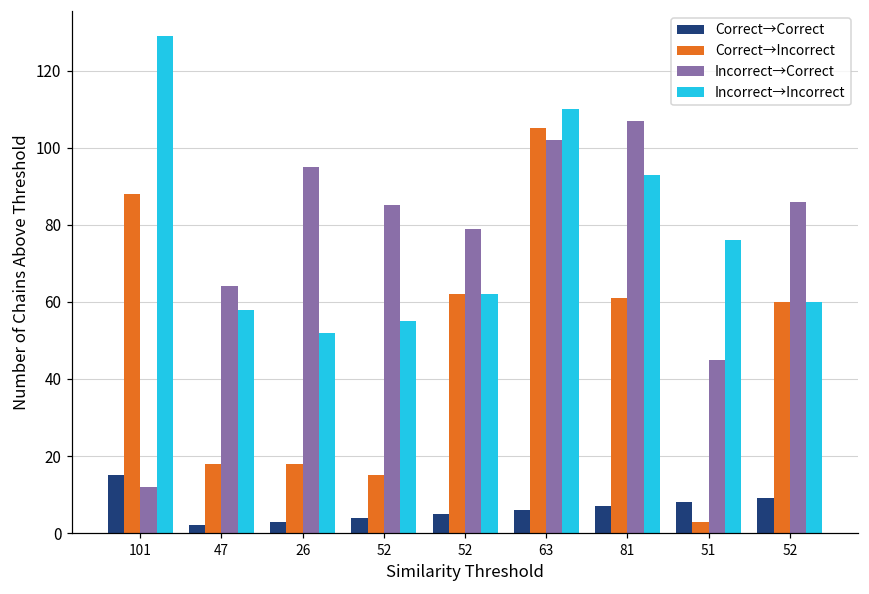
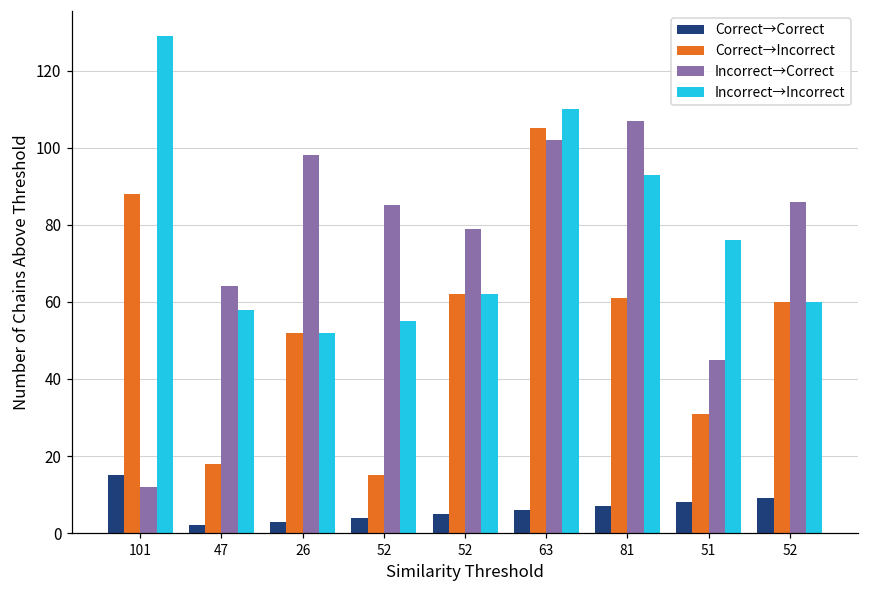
  {
    "Correct→Correct": {
      "101": 15,
      "47": 2,
      "26": 3,
      "63": 6,
      "81": 7,
      "51": 8
    },
    "Correct→Incorrect": {
      "101": 88,
      "47": 18,
-     "26": 18,
+     "26": 52,
      "63": 105,
      "81": 61,
-     "51": 3
+     "51": 31
    },
    "Incorrect→Correct": {
      "101": 12,
      "47": 64,
-     "26": 95,
+     "26": 98,
      "63": 102,
      "81": 107,
      "51": 45
    },
    "Incorrect→Incorrect": {
      "101": 129,
      "47": 58,
      "26": 52,
      "63": 110,
      "81": 93,
      "51": 76
    }
  }
